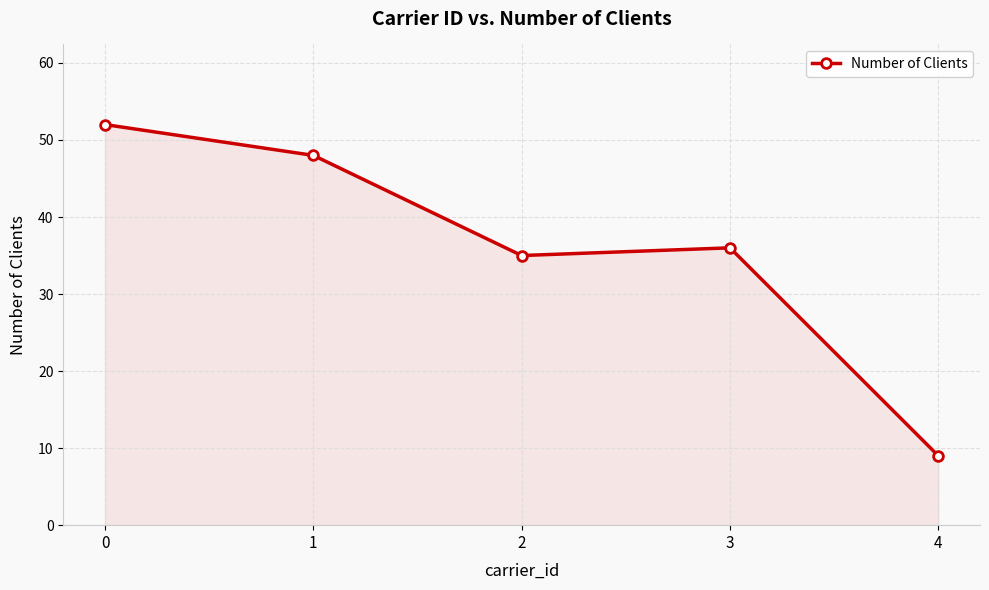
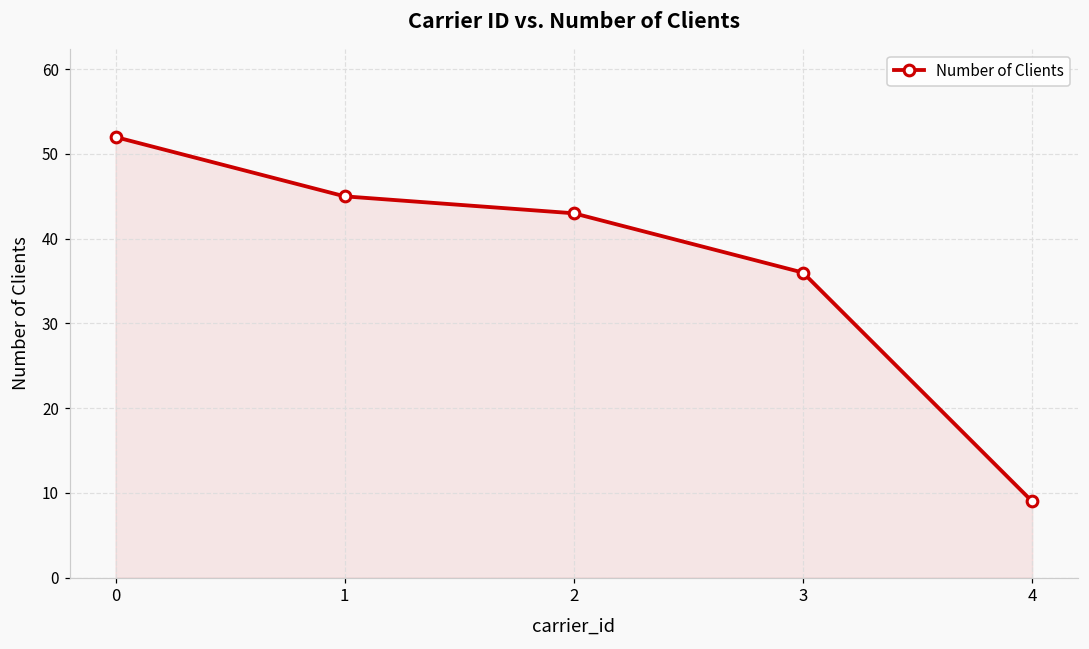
  {
    "0": 52,
-   "1": 48,
-   "2": 35,
+   "1": 45,
+   "2": 43,
    "3": 36,
    "4": 9
  }
